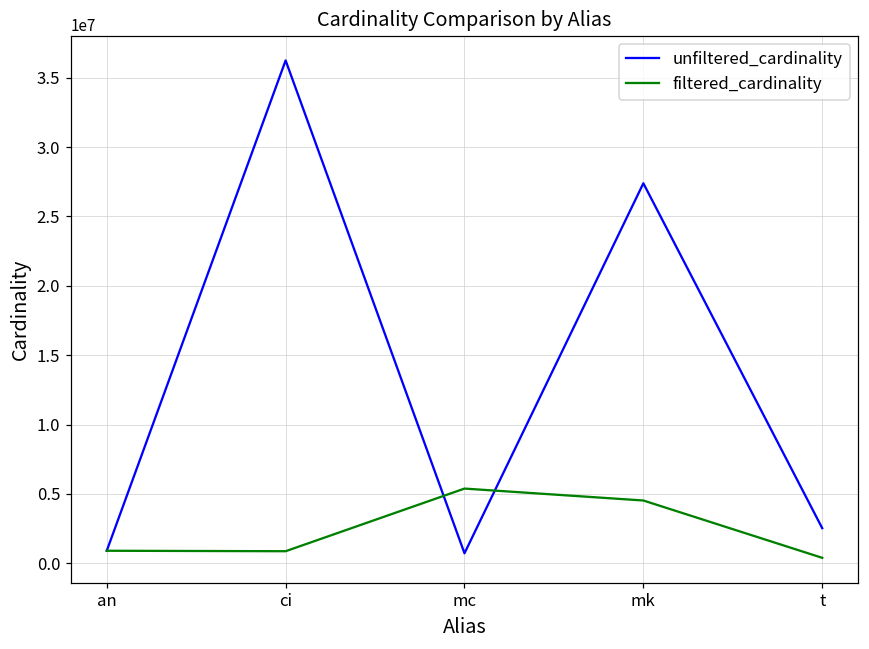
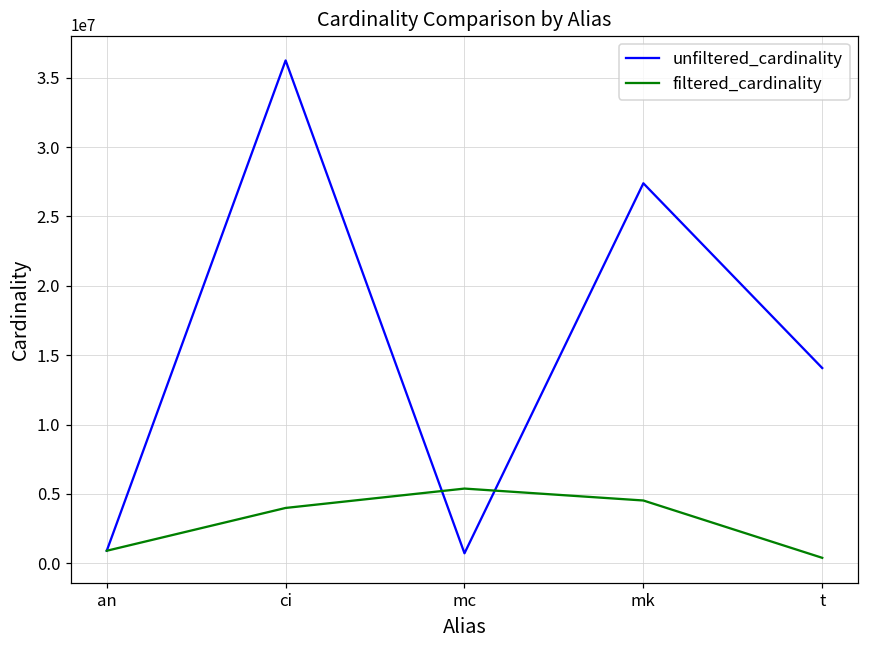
  {
    "unfiltered_cardinality": {
      "ci": 36200000,
      "mc": 700000,
      "mk": 27400000,
-     "t": 2500000
+     "t": 14100000
    },
    "filtered_cardinality": {
-     "ci": 900000,
+     "ci": 4000000,
      "mc": 5400000,
      "mk": 4500000,
      "t": 400000
    }
  }
